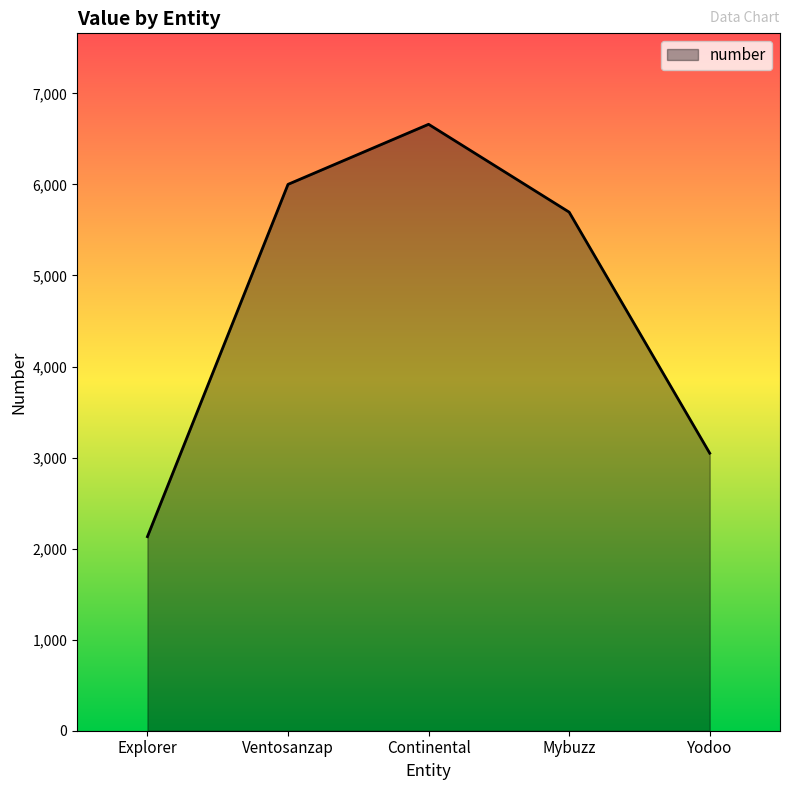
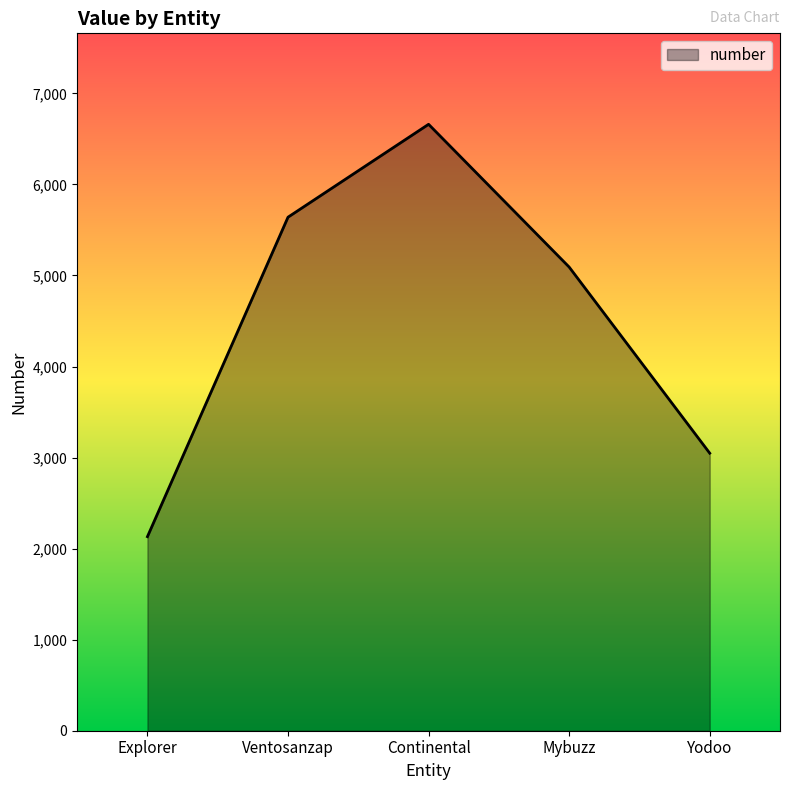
  {
    "Explorer": "2,100",
-   "Ventosanzap": "6,000",
+   "Ventosanzap": "5,600",
    "Continental": "6,700",
-   "Mybuzz": "5,700",
+   "Mybuzz": "5,100",
    "Yodoo": "3,000"
  }
